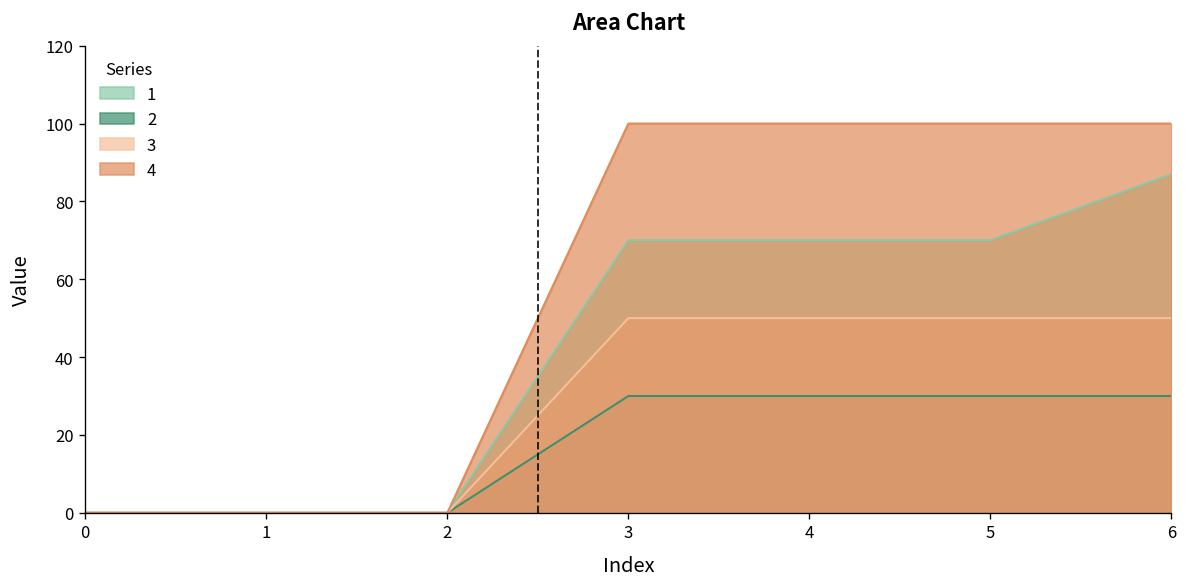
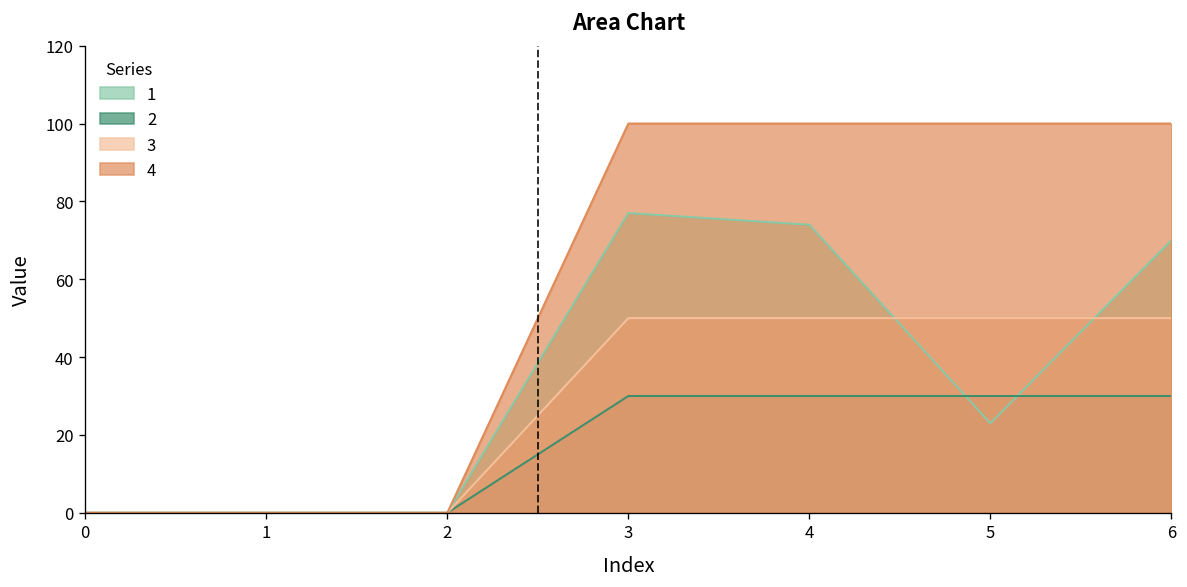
  {
    "1": {
-     "3": 70,
-     "4": 70,
-     "5": 70,
-     "6": 87
+     "3": 77,
+     "4": 74,
+     "5": 23,
+     "6": 70
    },
    "2": {
      "3": 30,
      "4": 30,
      "5": 30,
      "6": 30
    },
    "3": {
      "3": 50,
      "4": 50,
      "5": 50,
      "6": 50
    },
    "4": {
      "3": 100,
      "4": 100,
      "5": 100,
      "6": 100
    }
  }
